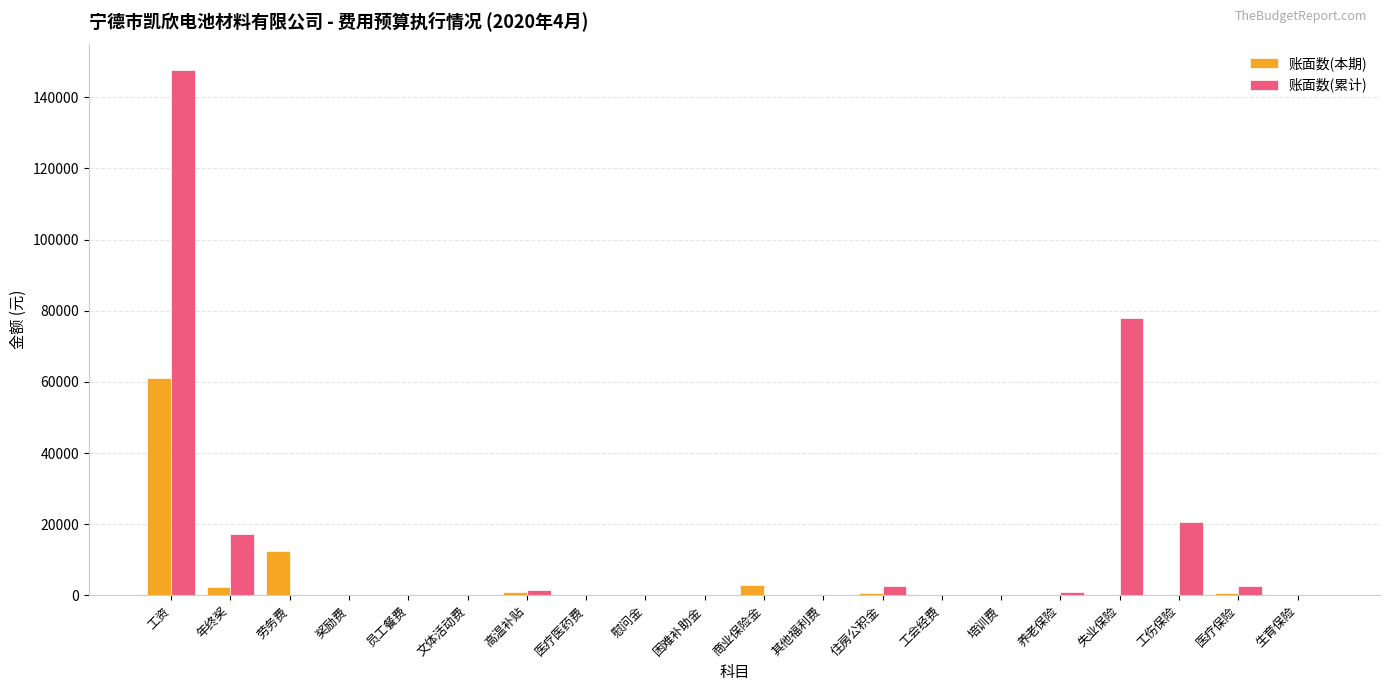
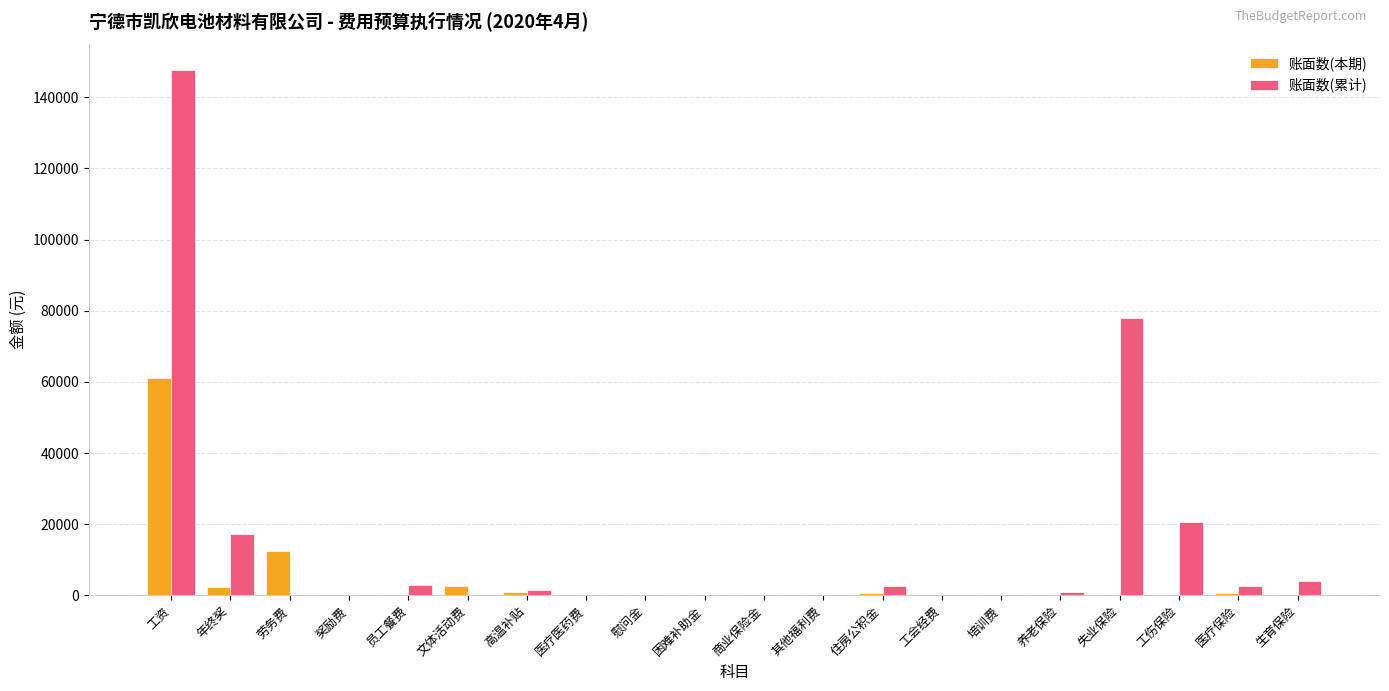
  {
    "账面数(本期)": {
      "工资": 61000,
      "年终奖": 2000,
      "劳务费": 12000,
      "奖励费": 0,
      "员工餐费": 0,
-     "文体活动费": 0,
+     "文体活动费": 3000,
      "高温补贴": 1000,
      "医疗医药费": 0,
      "困难补助金": 0,
-     "商业保险金": 3000,
+     "商业保险金": 0,
      "其他福利费": 0,
      "工会经费": 0,
      "培训费": 0,
      "养老保险": 0,
      "失业保险": 0,
      "工伤保险": 0
    },
    "账面数(累计)": {
      "工资": 148000,
      "年终奖": 17000,
      "劳务费": 0,
      "奖励费": 0,
-     "员工餐费": 0,
+     "员工餐费": 3000,
      "文体活动费": 0,
      "高温补贴": 2000,
      "医疗医药费": 0,
      "困难补助金": 0,
      "商业保险金": 0,
      "其他福利费": 0,
      "住房公积金": 3000,
      "工会经费": 0,
      "培训费": 0,
      "养老保险": 1000,
      "失业保险": 78000,
      "工伤保险": 21000,
      "医疗保险": 3000,
-     "生育保险": 0
+     "生育保险": 4000
    }
  }
